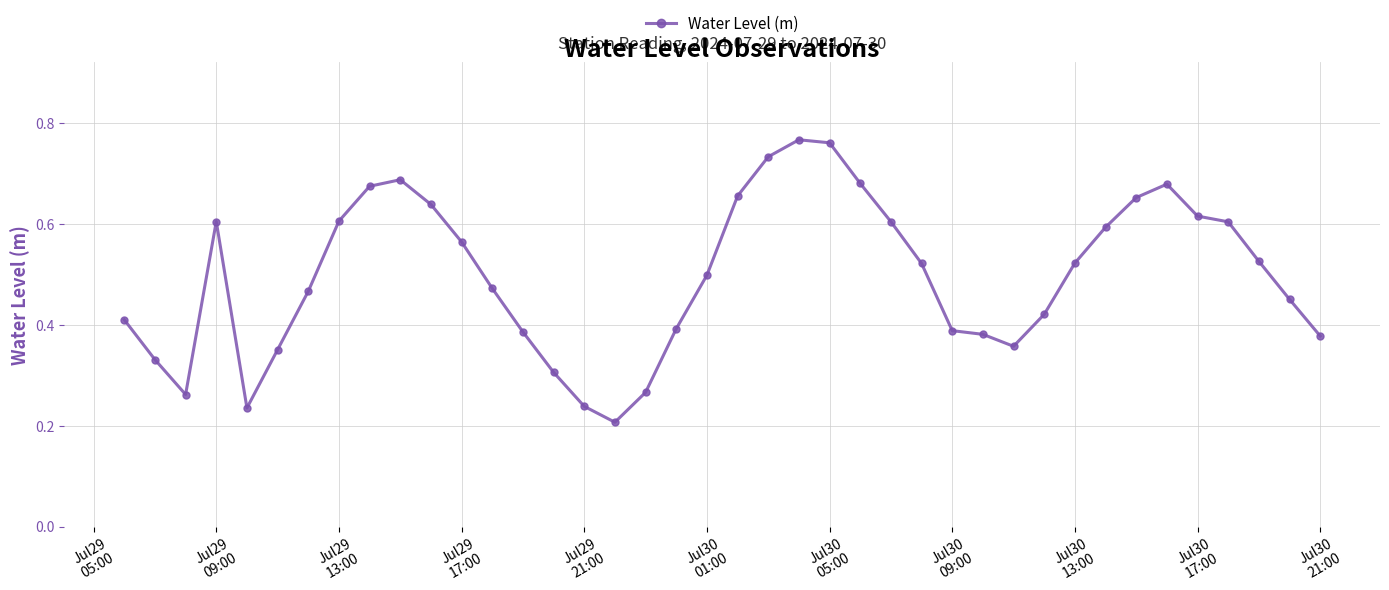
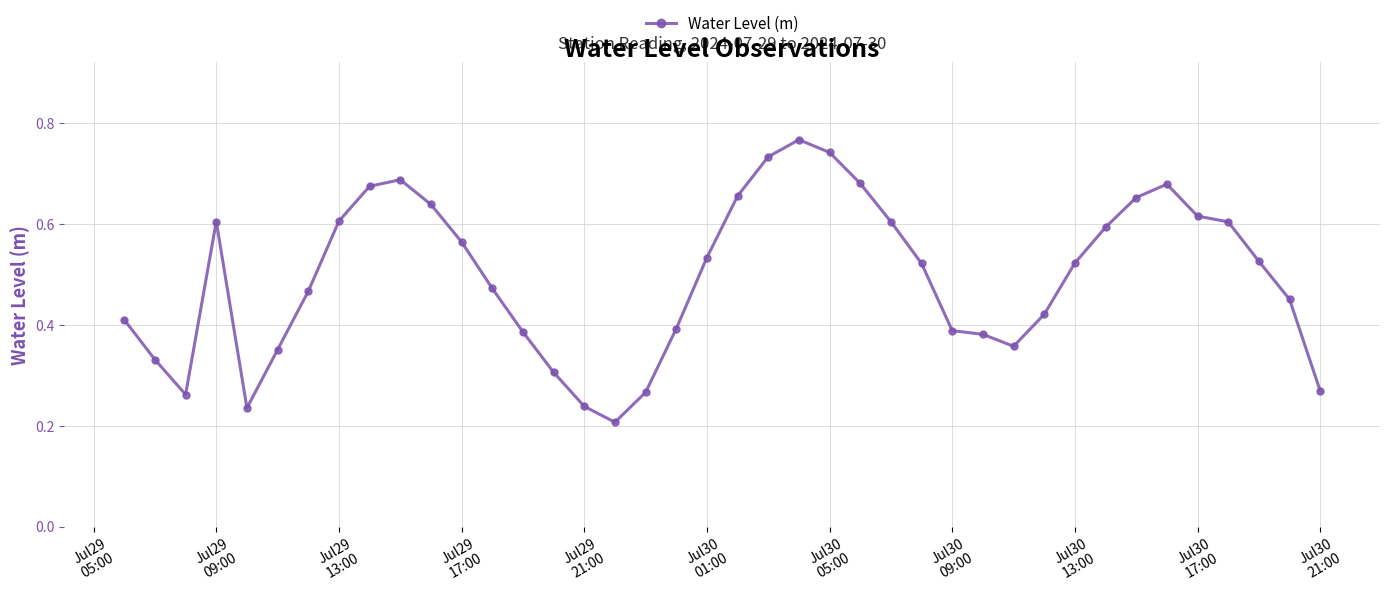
  {
    "Jul29 09:00": 0.61,
    "Jul29 13:00": 0.61,
    "Jul29 17:00": 0.56,
    "Jul29 21:00": 0.24,
-   "Jul30 01:00": 0.50,
-   "Jul30 05:00": 0.76,
+   "Jul30 01:00": 0.53,
+   "Jul30 05:00": 0.74,
    "Jul30 09:00": 0.39,
    "Jul30 13:00": 0.52,
    "Jul30 17:00": 0.62,
-   "Jul30 21:00": 0.38
+   "Jul30 21:00": 0.27
  }
